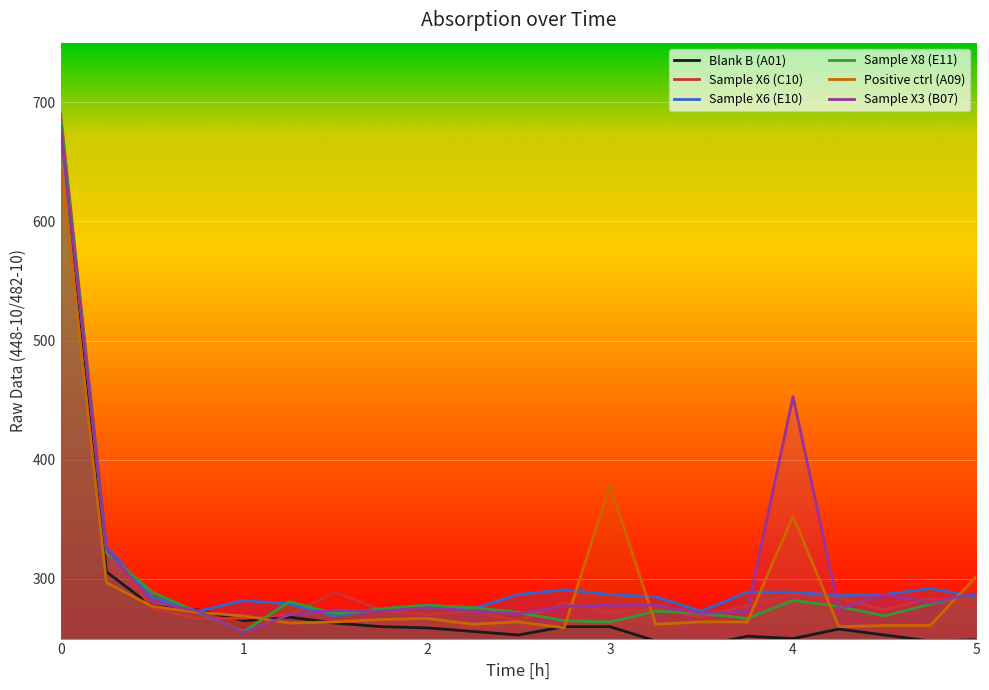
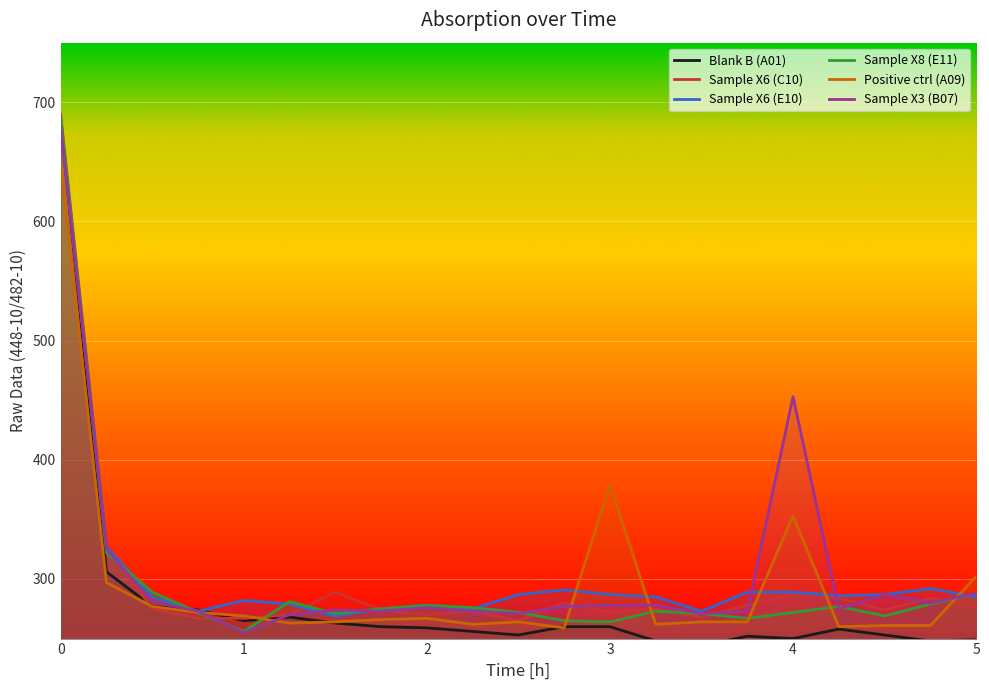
  {
    "Sample X6 (C10)": {
      "0": 690,
      "2": 270,
      "3": 272,
      "5": 277
    },
    "Sample X6 (E10)": {
      "1": 282,
      "3": 287,
      "5": 285
    },
    "Sample X8 (E11)": {
      "0": 687,
      "3": 264,
-     "4": 282
+     "4": 272
    },
    "Positive ctrl (A09)": {
      "0": 649,
      "2": 267,
      "3": 379,
      "4": 353,
      "5": 302
    },
    "Sample X3 (B07)": {
      "0": 679,
      "3": 278,
      "4": 453
    }
  }
